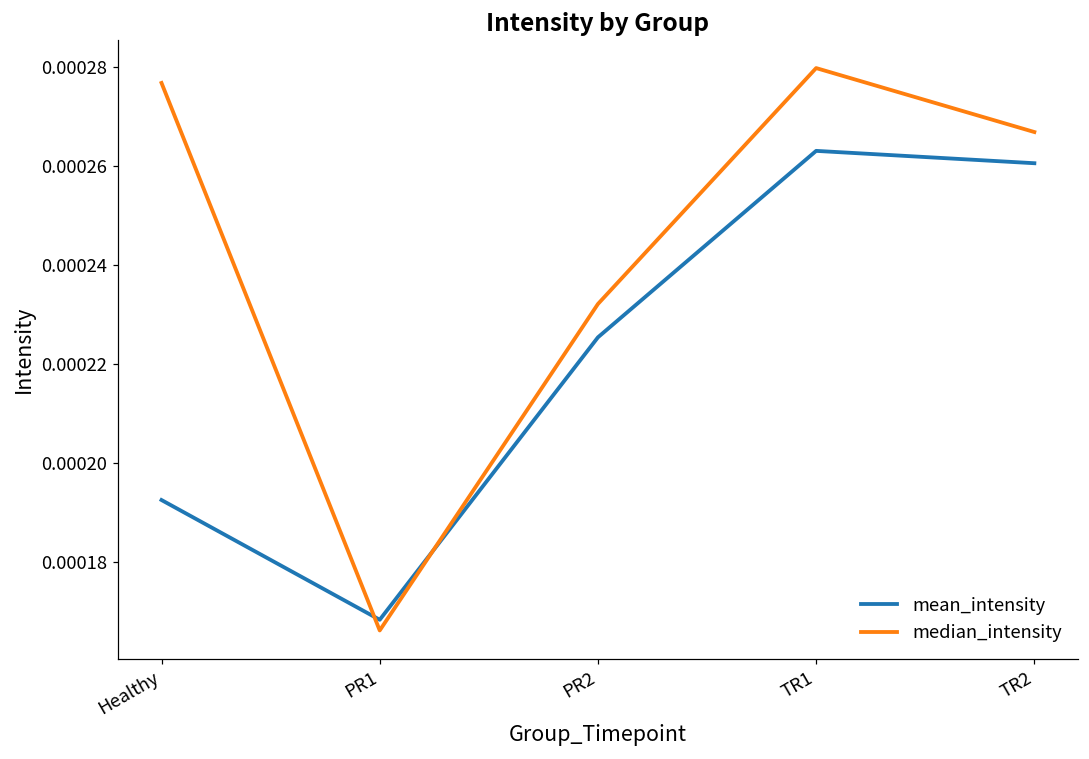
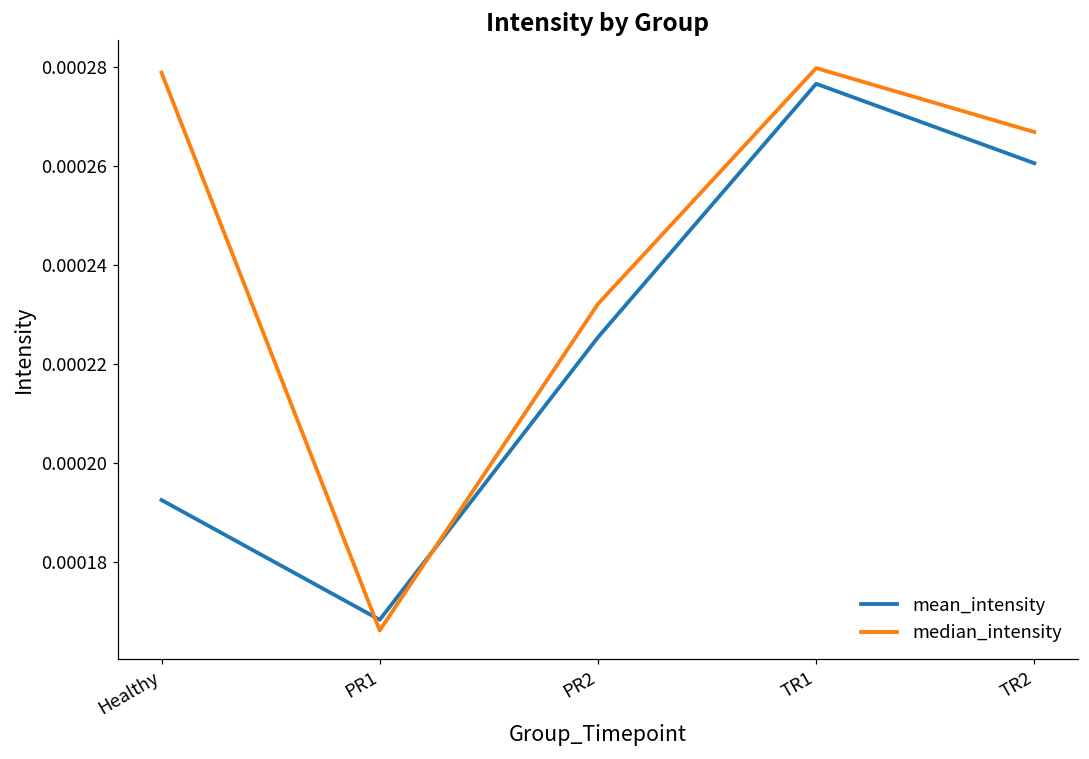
  {
    "mean_intensity": {
      "Healthy": 0.000192,
      "PR1": 0.000168,
      "PR2": 0.000225,
-     "TR1": 0.000263,
+     "TR1": 0.000277,
      "TR2": 0.000261
    },
    "median_intensity": {
-     "Healthy": 0.000277,
+     "Healthy": 0.000279,
      "PR1": 0.000166,
      "PR2": 0.000232,
      "TR1": 0.000280,
      "TR2": 0.000267
    }
  }
